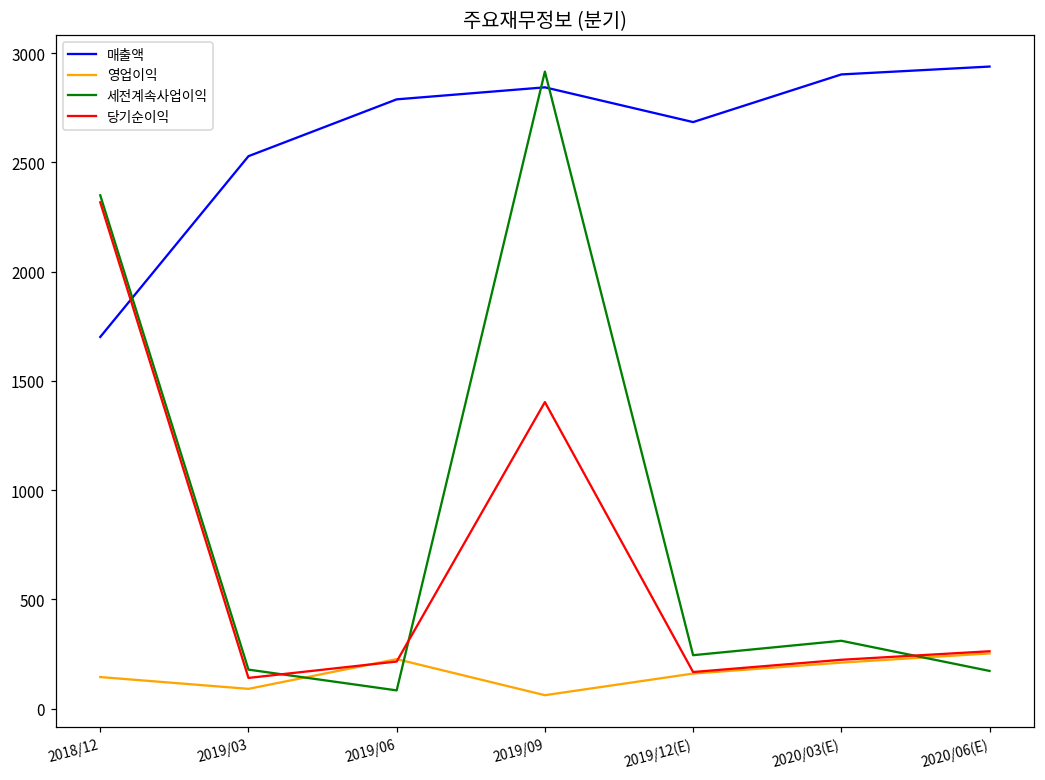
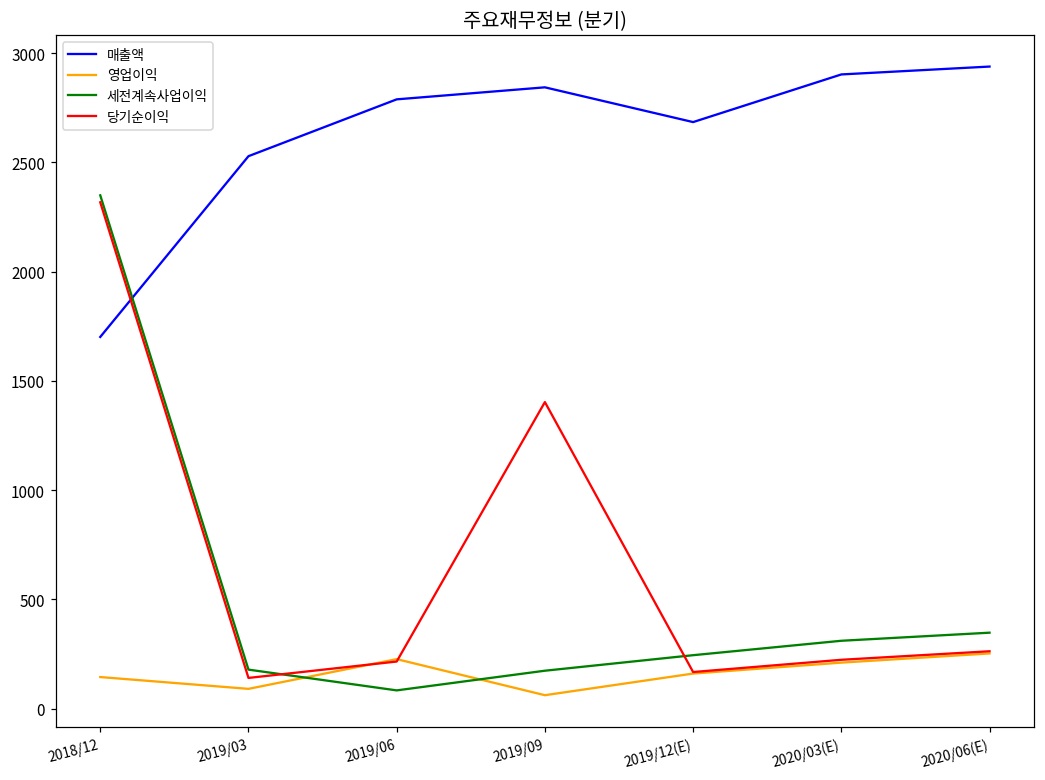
  {
    "매출액": {
      "2018/12": 1700,
      "2019/03": 2530,
      "2019/06": 2790,
      "2019/09": 2840,
      "2019/12(E)": 2680,
      "2020/03(E)": 2900,
      "2020/06(E)": 2940
    },
    "영업이익": {
      "2018/12": 150,
      "2019/03": 90,
      "2019/09": 60,
      "2020/03(E)": 210
    },
    "세전계속사업이익": {
      "2018/12": 2350,
      "2019/03": 180,
      "2019/06": 80,
-     "2019/09": 2920,
+     "2019/09": 170,
      "2019/12(E)": 250,
      "2020/03(E)": 310,
-     "2020/06(E)": 170
+     "2020/06(E)": 350
    },
    "당기순이익": {
      "2018/12": 2320,
      "2019/03": 140,
      "2019/09": 1400,
      "2020/03(E)": 220
    }
  }
